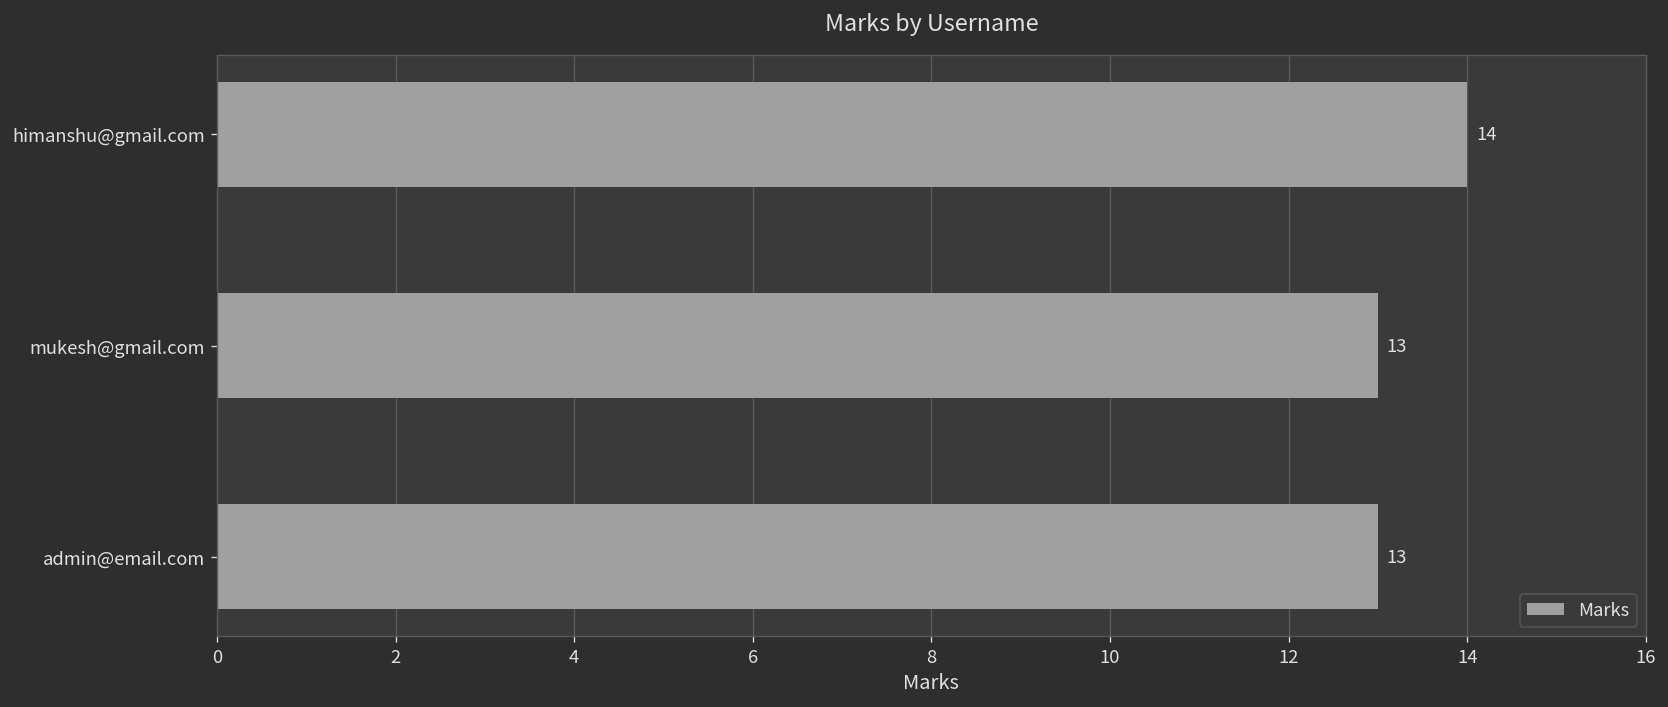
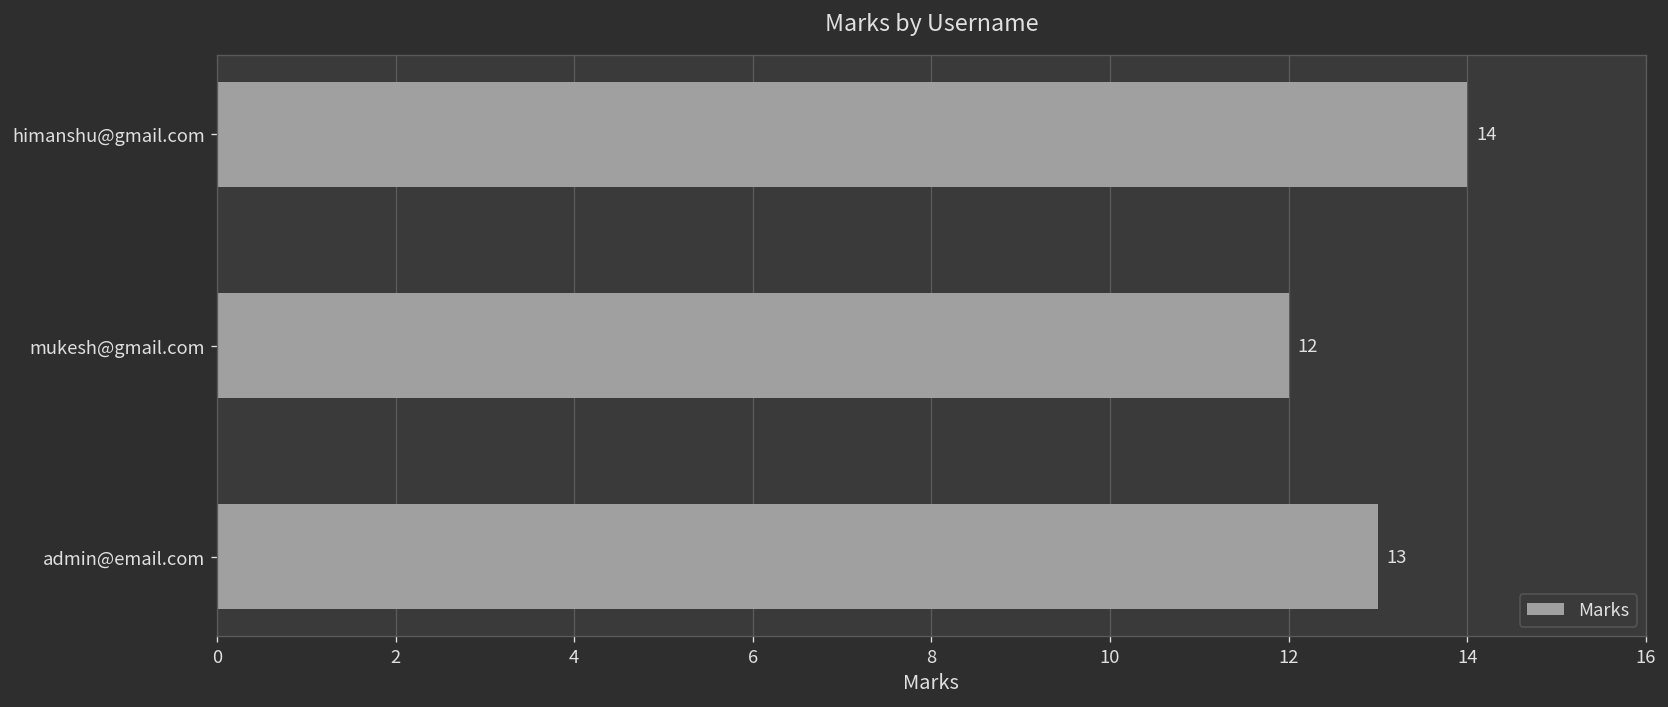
  {
    "himanshu@gmail.com": 14,
-   "mukesh@gmail.com": 13,
+   "mukesh@gmail.com": 12,
    "admin@email.com": 13
  }
